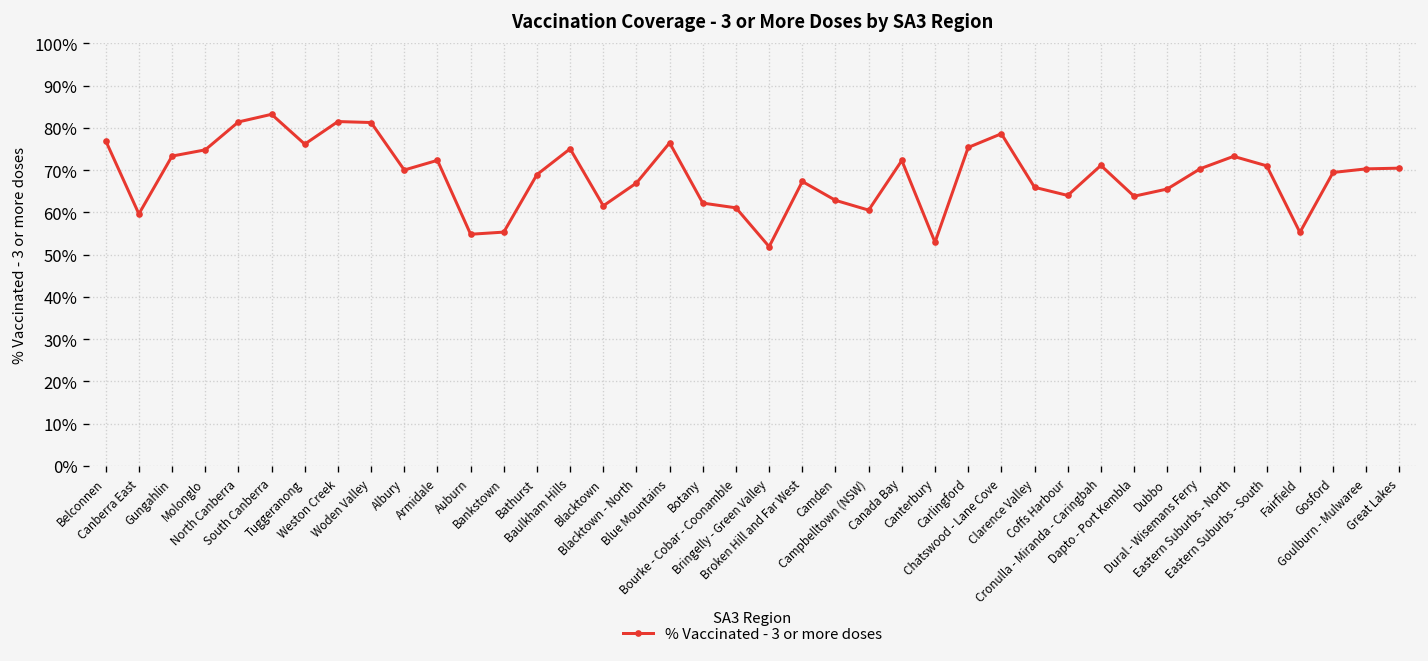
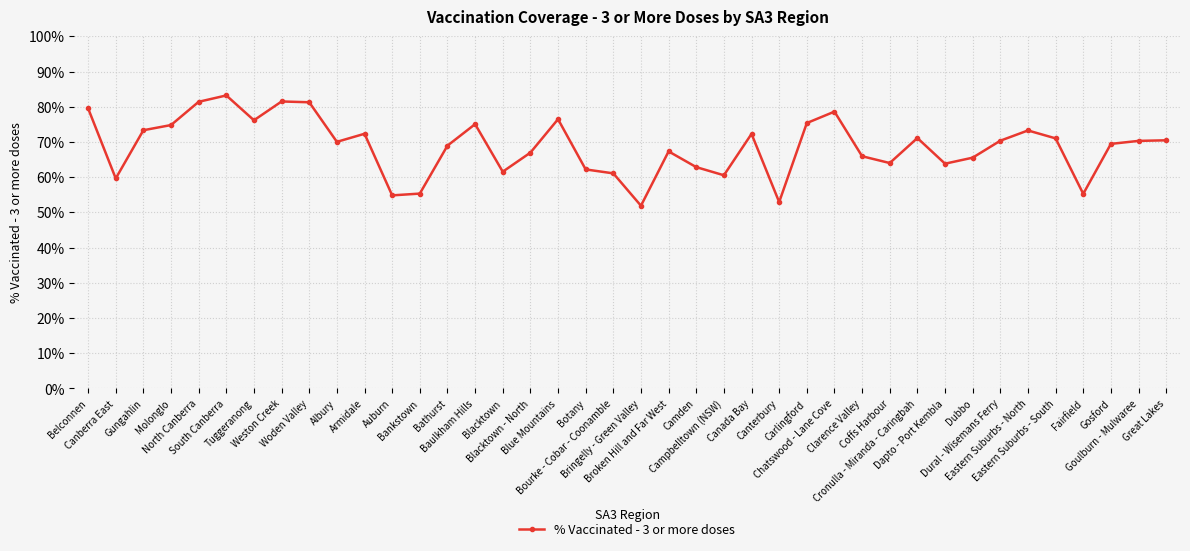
  {
-   "Belconnen": "77%",
+   "Belconnen": "80%",
    "Canberra East": "60%",
    "Gungahlin": "73%",
    "Molonglo": "75%",
    "North Canberra": "81%",
    "South Canberra": "83%",
    "Tuggeranong": "76%",
    "Weston Creek": "82%",
    "Woden Valley": "81%",
    "Albury": "70%",
    "Armidale": "72%",
    "Auburn": "55%",
    "Bankstown": "55%",
    "Bathurst": "69%",
    "Baulkham Hills": "75%",
    "Blacktown": "62%",
    "Blacktown - North": "67%",
    "Blue Mountains": "76%",
    "Botany": "62%",
    "Bourke - Cobar - Coonamble": "61%",
    "Bringelly - Green Valley": "52%",
    "Broken Hill and Far West": "67%",
    "Camden": "63%",
    "Campbelltown (NSW)": "61%",
    "Canada Bay": "72%",
    "Canterbury": "53%",
    "Carlingford": "75%",
    "Chatswood - Lane Cove": "79%",
    "Clarence Valley": "66%",
    "Coffs Harbour": "64%",
    "Cronulla - Miranda - Caringbah": "71%",
    "Dapto - Port Kembla": "64%",
    "Dubbo": "66%",
    "Dural - Wisemans Ferry": "70%",
    "Eastern Suburbs - North": "73%",
    "Eastern Suburbs - South": "71%",
    "Fairfield": "55%",
    "Gosford": "69%",
    "Goulburn - Mulwaree": "70%",
    "Great Lakes": "70%"
  }
